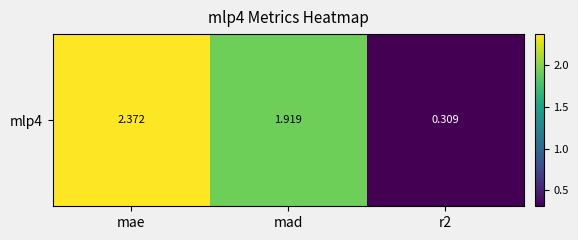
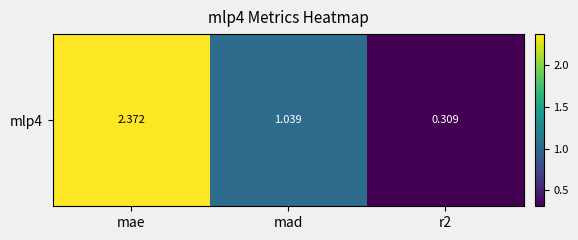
  {
    "mlp4": {
      "mae": 2.372,
-     "mad": 1.919,
+     "mad": 1.039,
      "r2": 0.309
    }
  }
